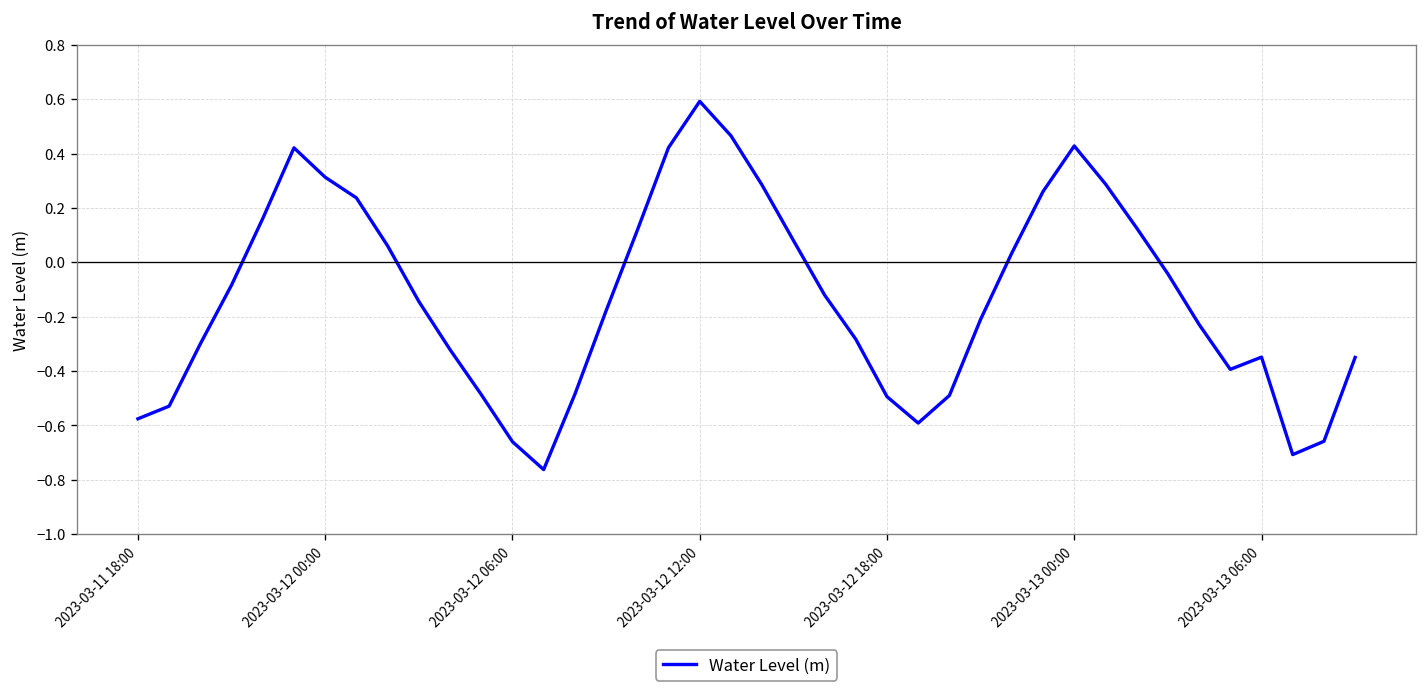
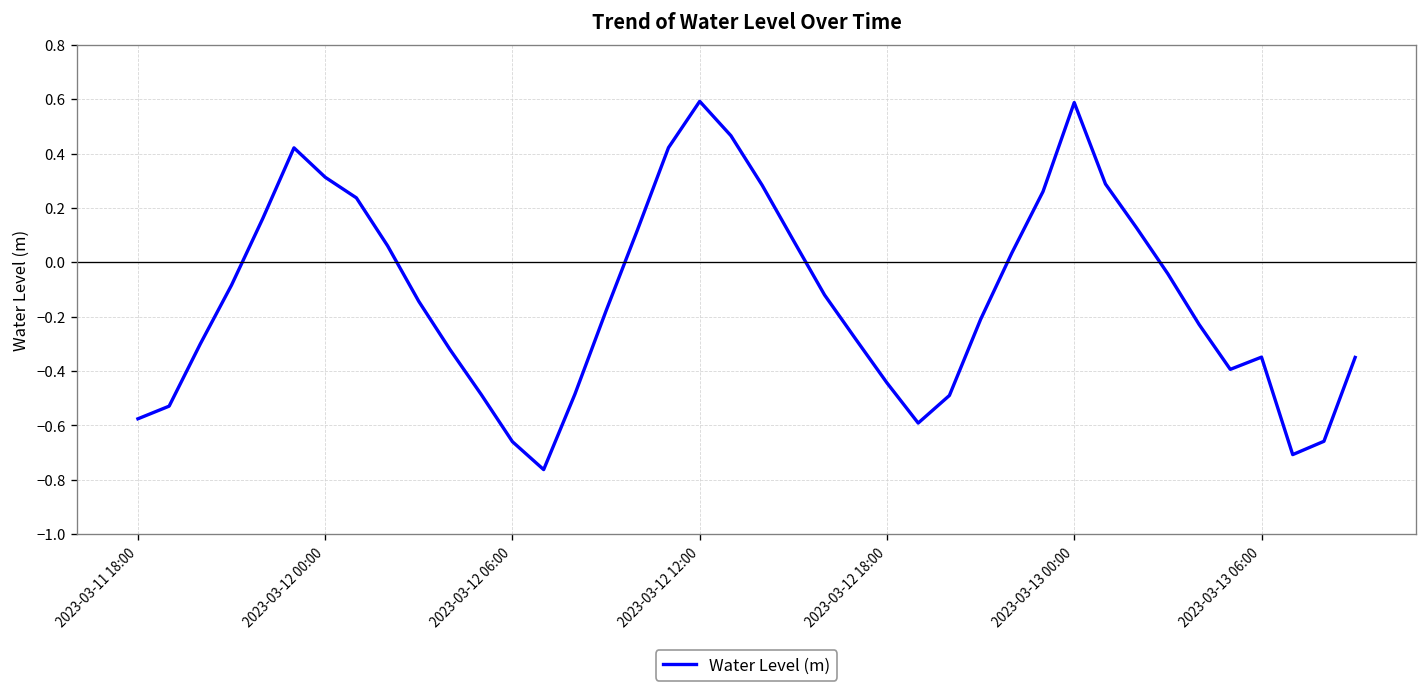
  {
    "2023-03-11 18:00": -0.58,
    "2023-03-12 00:00": 0.31,
    "2023-03-12 06:00": -0.66,
    "2023-03-12 12:00": 0.59,
-   "2023-03-12 18:00": -0.49,
-   "2023-03-13 00:00": 0.43,
+   "2023-03-12 18:00": -0.44,
+   "2023-03-13 00:00": 0.59,
    "2023-03-13 06:00": -0.35
  }
